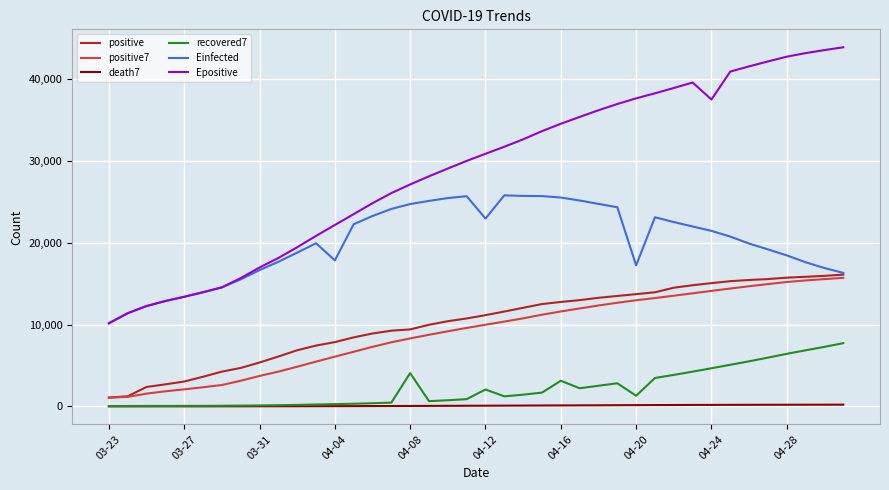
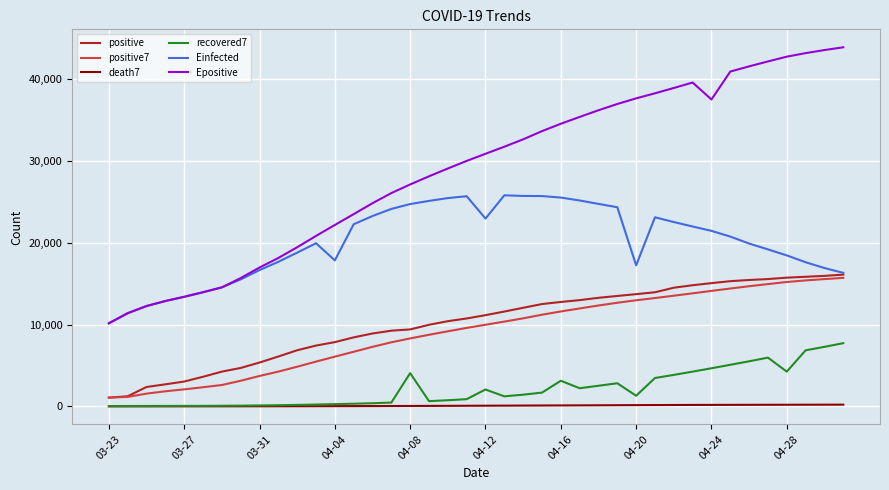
  {
    "death7": {
      "04-08": "0",
      "04-12": "0",
      "04-16": "0",
      "04-20": "0",
      "04-24": "0",
      "04-28": "0"
    },
    "recovered7": {
      "04-08": "4,000",
      "04-12": "2,000",
      "04-16": "3,000",
      "04-20": "1,000",
      "04-24": "5,000",
-     "04-28": "6,000"
+     "04-28": "4,000"
    },
    "Einfected": {
      "03-31": "17,000",
      "04-04": "18,000",
      "04-08": "25,000",
      "04-12": "23,000",
      "04-16": "26,000",
      "04-20": "17,000",
      "04-24": "21,000",
      "04-28": "18,000"
    },
    "Epositive": {
      "03-31": "17,000",
      "04-04": "22,000",
      "04-08": "27,000",
      "04-12": "31,000",
      "04-16": "35,000",
      "04-20": "38,000",
      "04-24": "37,000",
      "04-28": "43,000"
    }
  }
